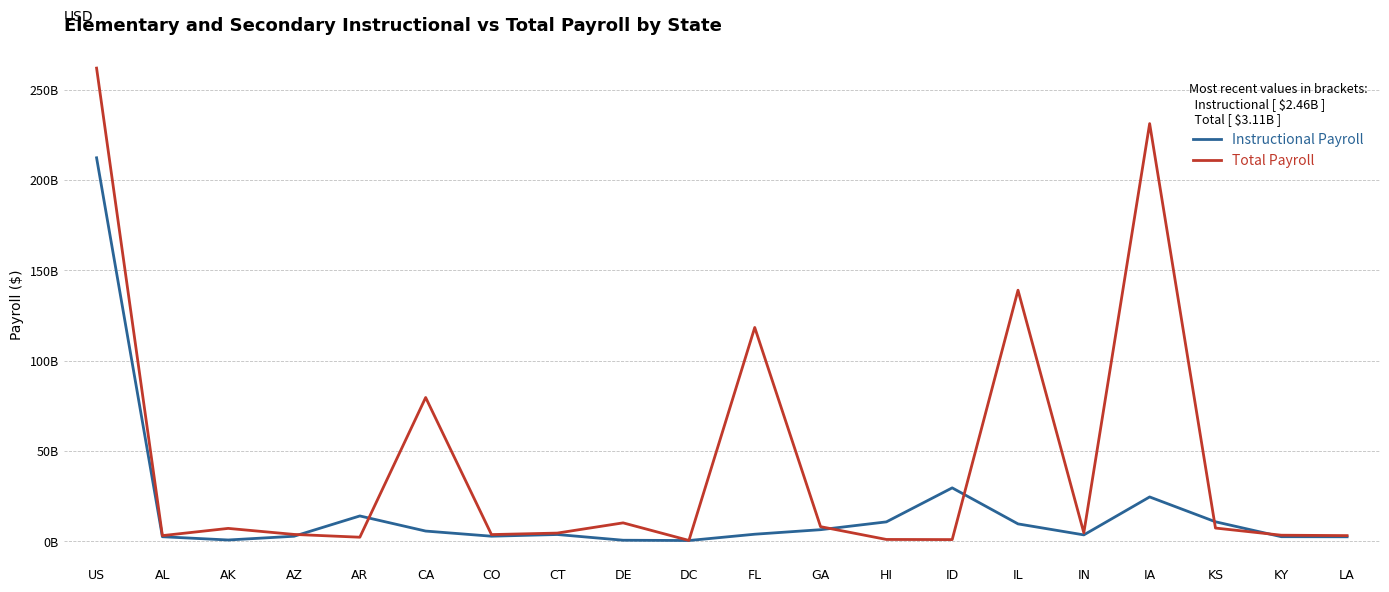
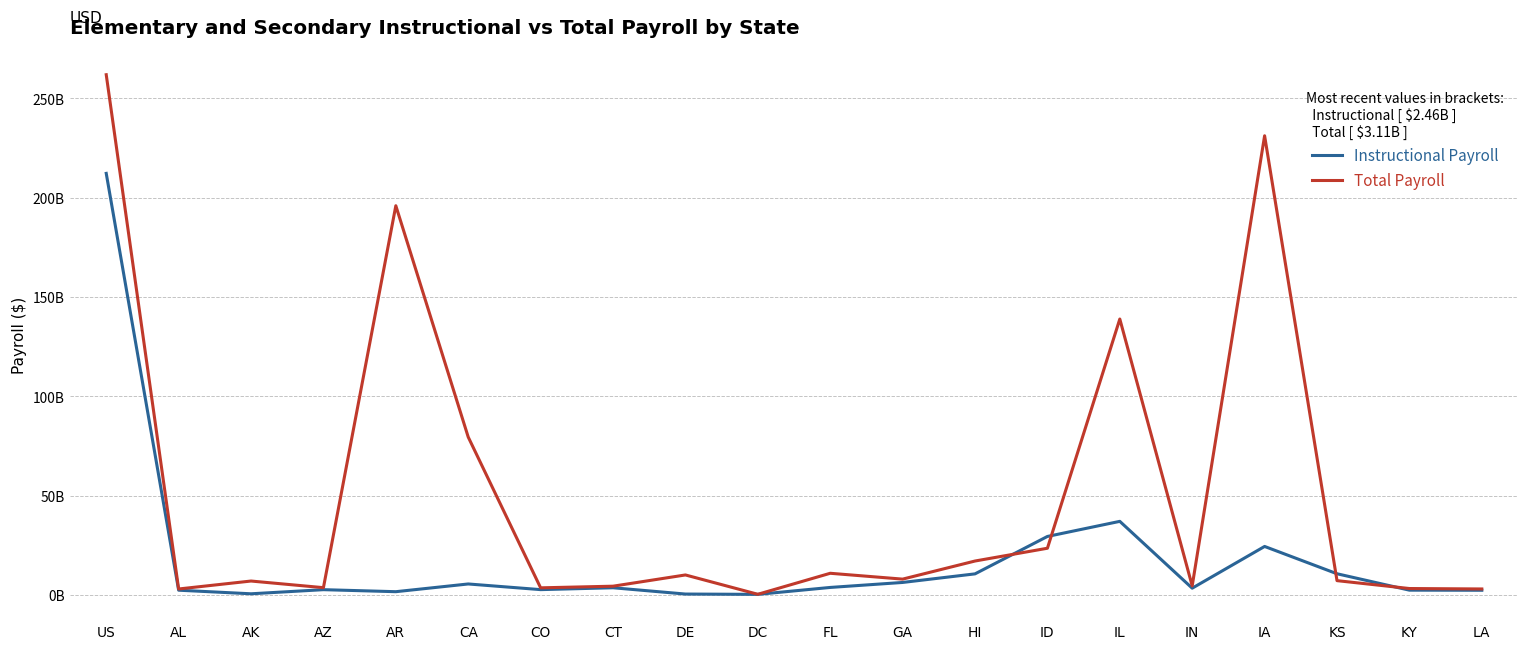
  {
    "Instructional Payroll": {
      "US": 212000000000,
      "AK": 1000000000,
-     "AR": 14000000000,
+     "AR": 2000000000,
      "CA": 6000000000,
      "DE": 1000000000,
      "FL": 4000000000,
      "GA": 6000000000,
      "HI": 11000000000,
      "ID": 30000000000,
-     "IL": 10000000000,
+     "IL": 37000000000,
      "IA": 25000000000,
      "KS": 11000000000
    },
    "Total Payroll": {
      "US": 262000000000,
      "AK": 7000000000,
-     "AR": 2000000000,
+     "AR": 196000000000,
      "CA": 80000000000,
      "DE": 10000000000,
-     "FL": 118000000000,
+     "FL": 11000000000,
      "GA": 8000000000,
-     "HI": 1000000000,
-     "ID": 1000000000,
+     "HI": 17000000000,
+     "ID": 24000000000,
      "IL": 139000000000,
      "IA": 231000000000,
      "KS": 7000000000
    }
  }
